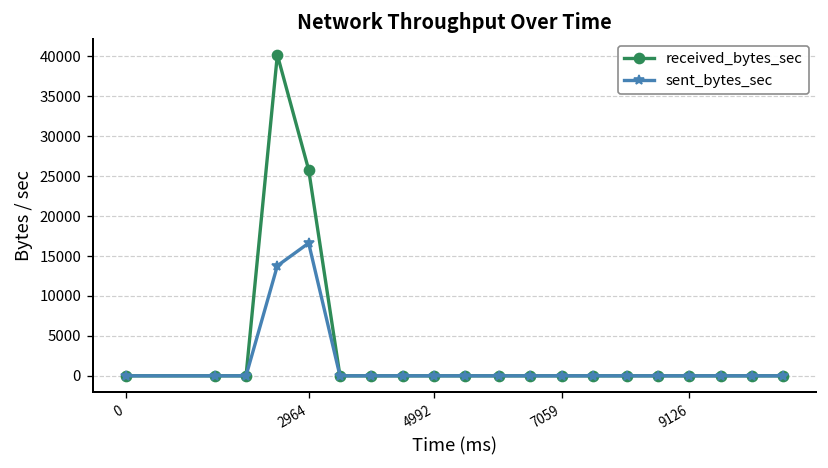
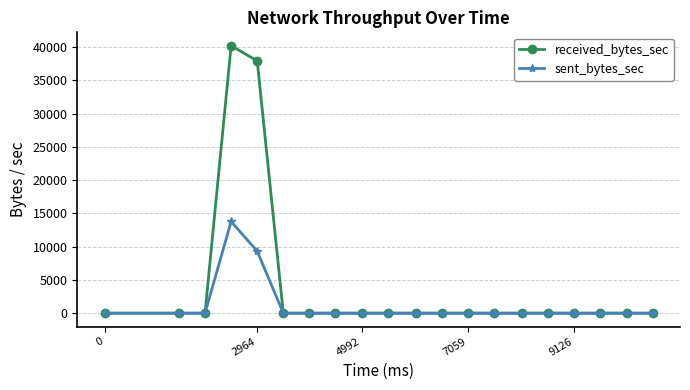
  {
    "received_bytes_sec": {
-     "2964": 26000
+     "2964": 38000
    },
    "sent_bytes_sec": {
-     "2964": 17000
+     "2964": 9000
    }
  }
